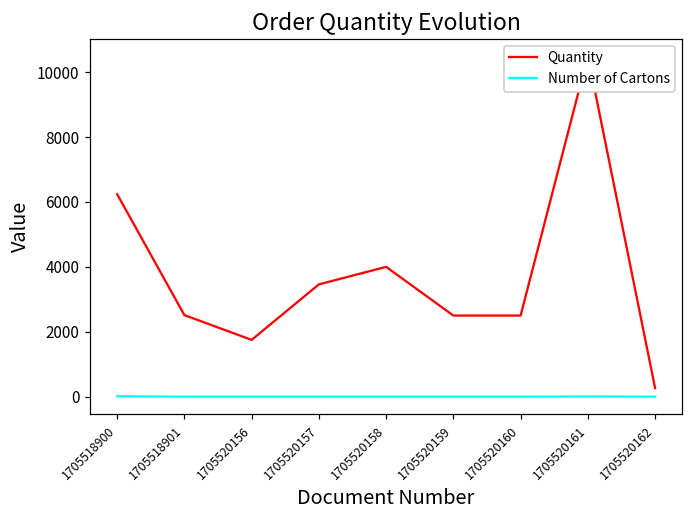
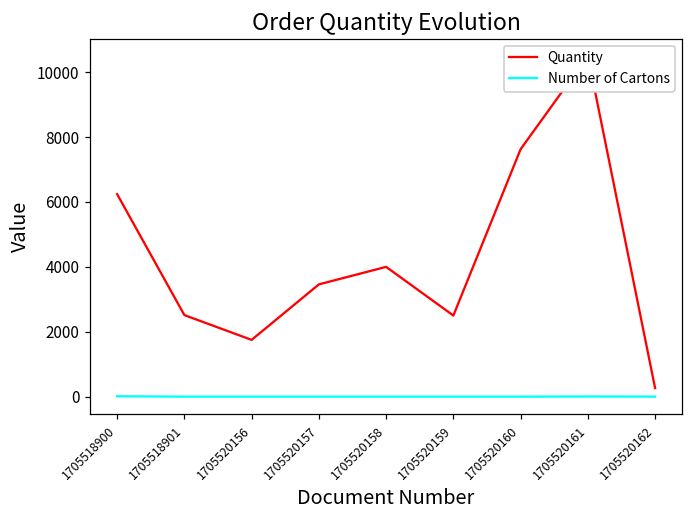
  {
    "Quantity": {
      "1705518900": 6200,
      "1705518901": 2500,
      "1705520156": 1800,
      "1705520157": 3500,
      "1705520158": 4000,
      "1705520159": 2500,
-     "1705520160": 2500,
+     "1705520160": 7600,
      "1705520162": 300
    },
    "Number of Cartons": {
      "1705518900": 0,
      "1705518901": 0,
      "1705520156": 0,
      "1705520157": 0,
      "1705520158": 0,
      "1705520159": 0,
      "1705520160": 0,
      "1705520161": 0,
      "1705520162": 0
    }
  }
